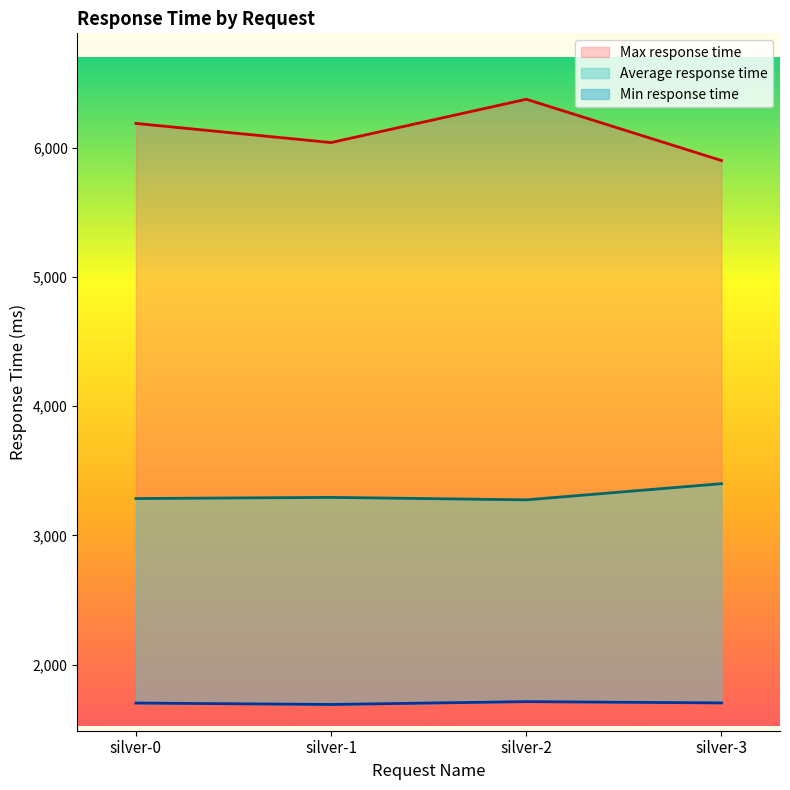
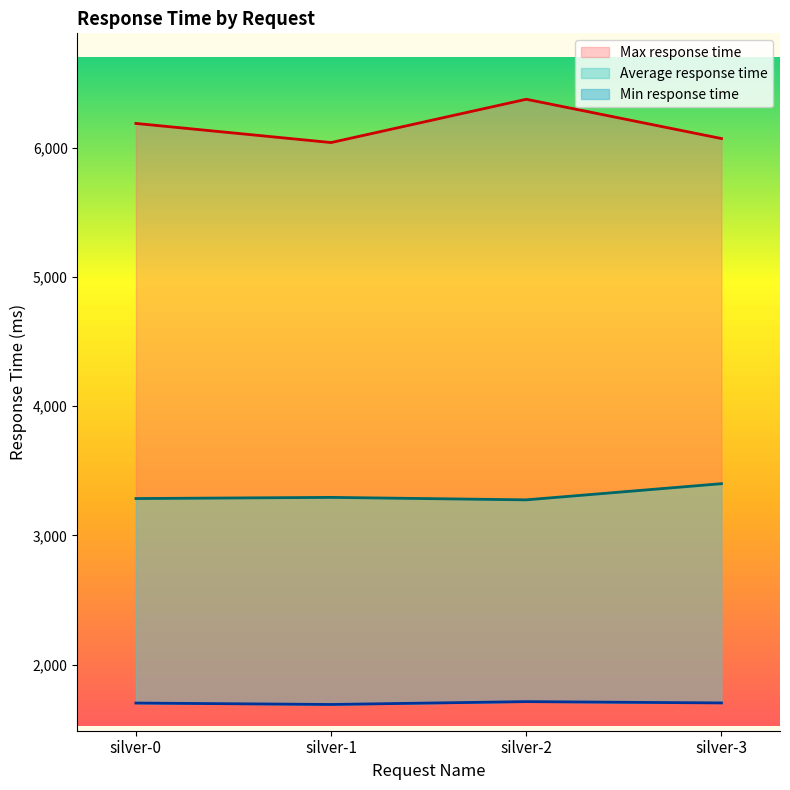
  {
    "Max response time": {
      "silver-0": "6,190",
      "silver-1": "6,040",
      "silver-2": "6,370",
-     "silver-3": "5,900"
+     "silver-3": "6,070"
    }
  }
